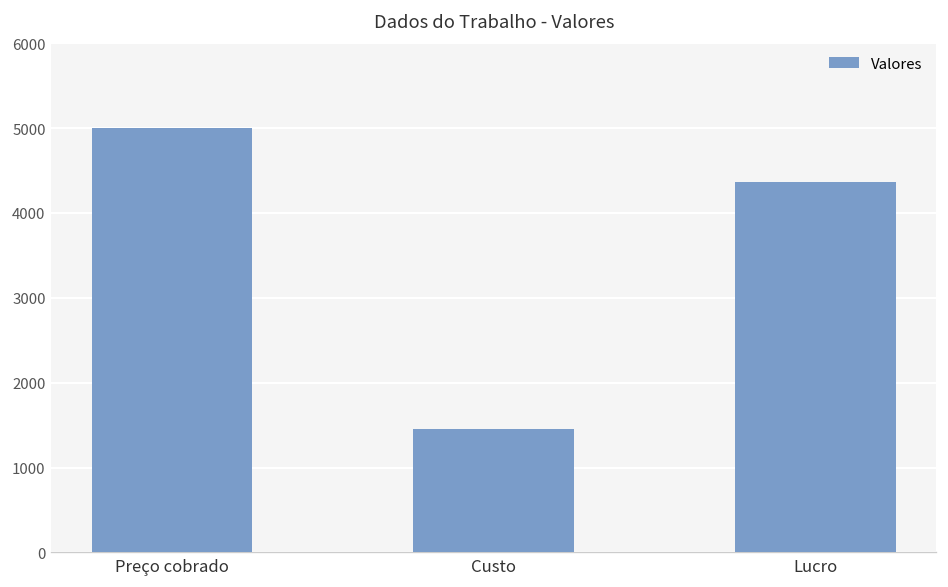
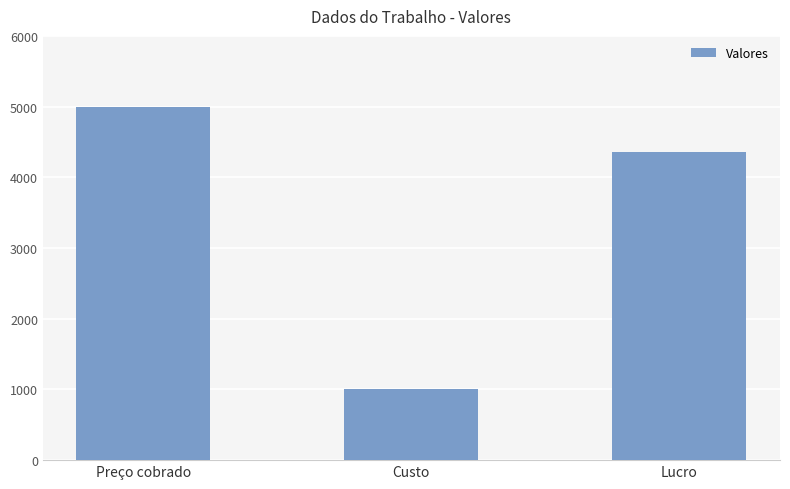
  {
    "Preço cobrado": 5000,
-   "Custo": 1400,
+   "Custo": 1000,
    "Lucro": 4400
  }
